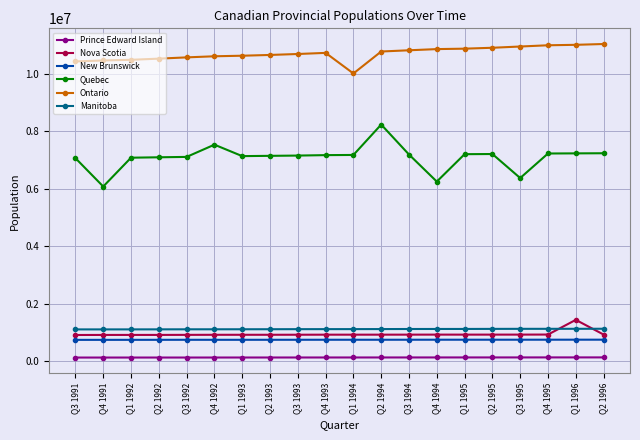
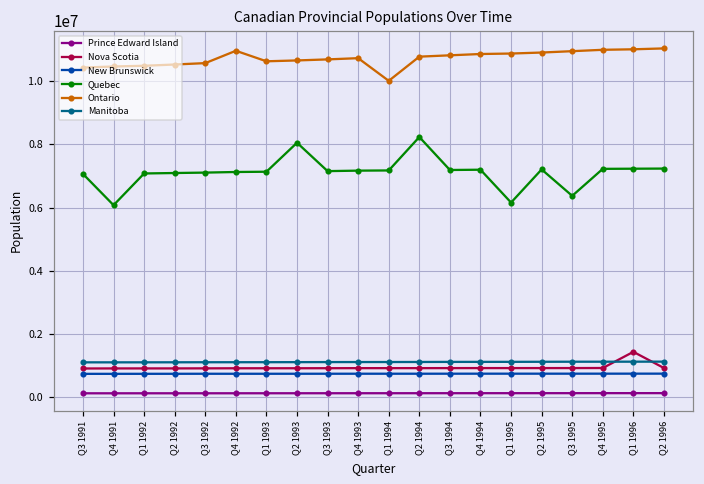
  {
    "Prince Edward Island": {
      "Q3 1991": 100000,
      "Q4 1991": 100000,
      "Q1 1992": 100000,
      "Q2 1992": 100000,
      "Q3 1992": 100000,
      "Q4 1992": 100000,
      "Q1 1993": 100000,
      "Q2 1993": 100000,
      "Q3 1993": 100000,
      "Q4 1993": 100000,
      "Q1 1994": 100000,
      "Q2 1994": 100000,
      "Q3 1994": 100000,
      "Q4 1994": 100000,
      "Q1 1995": 100000,
      "Q2 1995": 100000,
      "Q3 1995": 100000,
      "Q4 1995": 100000,
      "Q1 1996": 100000,
      "Q2 1996": 100000
    },
    "Nova Scotia": {
      "Q3 1991": 900000,
      "Q4 1991": 900000,
      "Q1 1992": 900000,
      "Q2 1992": 900000,
      "Q3 1992": 900000,
      "Q4 1992": 900000,
      "Q1 1993": 900000,
      "Q2 1993": 900000,
      "Q3 1993": 900000,
      "Q4 1993": 900000,
      "Q1 1994": 900000,
      "Q2 1994": 900000,
      "Q3 1994": 900000,
      "Q4 1994": 900000,
      "Q1 1995": 900000,
      "Q2 1995": 900000,
      "Q3 1995": 900000,
      "Q4 1995": 900000,
      "Q1 1996": 1400000,
      "Q2 1996": 900000
    },
    "Quebec": {
      "Q3 1991": 7100000,
      "Q4 1991": 6100000,
      "Q1 1992": 7100000,
      "Q2 1992": 7100000,
      "Q3 1992": 7100000,
-     "Q4 1992": 7500000,
+     "Q4 1992": 7100000,
      "Q1 1993": 7100000,
-     "Q2 1993": 7100000,
+     "Q2 1993": 8100000,
      "Q3 1993": 7200000,
      "Q4 1993": 7200000,
      "Q1 1994": 7200000,
      "Q2 1994": 8200000,
      "Q3 1994": 7200000,
-     "Q4 1994": 6300000,
-     "Q1 1995": 7200000,
+     "Q4 1994": 7200000,
+     "Q1 1995": 6200000,
      "Q2 1995": 7200000,
      "Q3 1995": 6400000,
      "Q4 1995": 7200000,
      "Q1 1996": 7200000,
      "Q2 1996": 7200000
    },
    "Ontario": {
      "Q3 1992": 10600000,
-     "Q4 1992": 10600000,
+     "Q4 1992": 11000000,
      "Q1 1993": 10600000,
      "Q2 1993": 10700000,
      "Q3 1993": 10700000,
      "Q4 1993": 10700000,
      "Q1 1994": 10000000,
      "Q2 1994": 10800000,
      "Q3 1994": 10800000,
      "Q4 1994": 10900000,
      "Q1 1995": 10900000,
      "Q2 1995": 10900000,
      "Q3 1995": 11000000,
      "Q4 1995": 11000000,
      "Q1 1996": 11000000,
      "Q2 1996": 11000000
    }
  }
